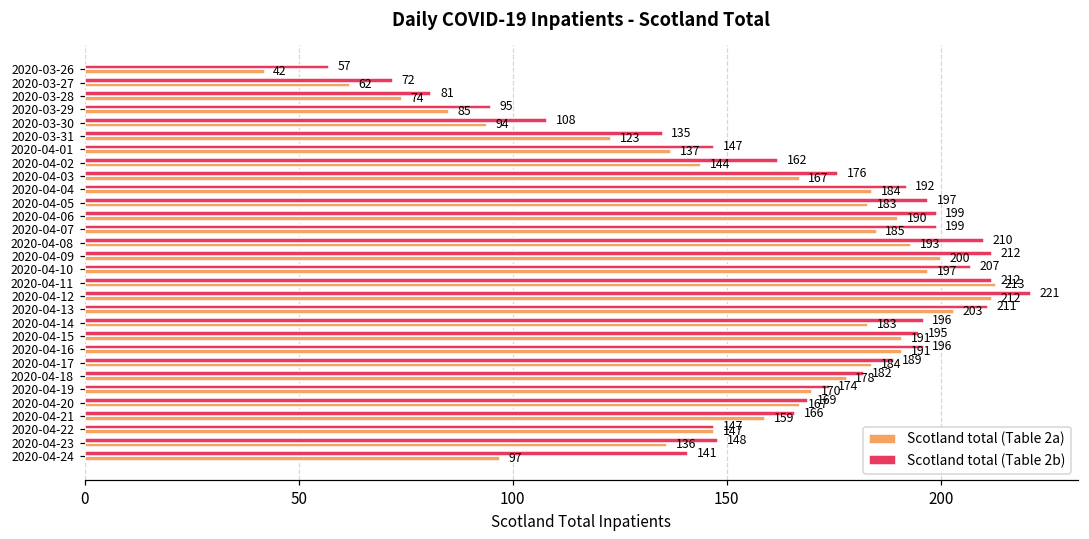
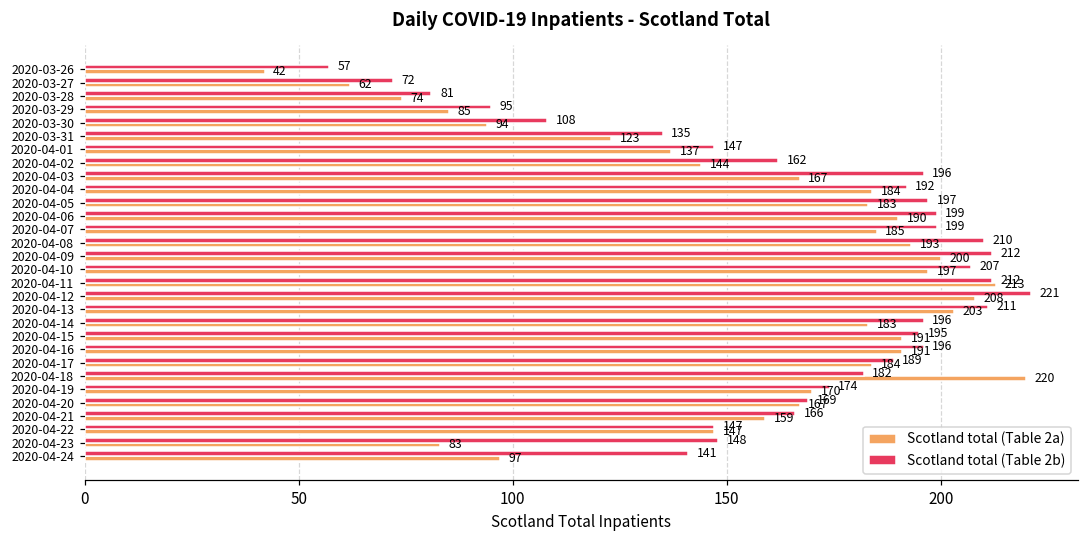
  {
    "Scotland total (Table 2a)": {
      "2020-03-26": 42,
      "2020-03-27": 62,
      "2020-03-28": 74,
      "2020-03-29": 85,
      "2020-03-30": 94,
      "2020-03-31": 123,
      "2020-04-01": 137,
      "2020-04-02": 144,
      "2020-04-03": 167,
      "2020-04-04": 184,
      "2020-04-05": 183,
      "2020-04-06": 190,
      "2020-04-07": 185,
      "2020-04-08": 193,
      "2020-04-09": 200,
      "2020-04-10": 197,
-     "2020-04-12": 212,
+     "2020-04-12": 208,
      "2020-04-13": 203,
      "2020-04-14": 183,
      "2020-04-15": 191,
      "2020-04-16": 191,
      "2020-04-17": 184,
-     "2020-04-18": 178,
+     "2020-04-18": 220,
      "2020-04-21": 159,
-     "2020-04-23": 136,
+     "2020-04-23": 83,
      "2020-04-24": 97
    },
    "Scotland total (Table 2b)": {
      "2020-03-26": 57,
      "2020-03-27": 72,
      "2020-03-28": 81,
      "2020-03-29": 95,
      "2020-03-30": 108,
      "2020-03-31": 135,
      "2020-04-01": 147,
      "2020-04-02": 162,
-     "2020-04-03": 176,
+     "2020-04-03": 196,
      "2020-04-04": 192,
      "2020-04-05": 197,
      "2020-04-06": 199,
      "2020-04-07": 199,
      "2020-04-08": 210,
      "2020-04-09": 212,
      "2020-04-10": 207,
      "2020-04-12": 221,
      "2020-04-13": 211,
      "2020-04-14": 196,
      "2020-04-15": 195,
      "2020-04-16": 196,
      "2020-04-17": 189,
      "2020-04-18": 182,
      "2020-04-19": 174,
      "2020-04-24": 141
    }
  }
